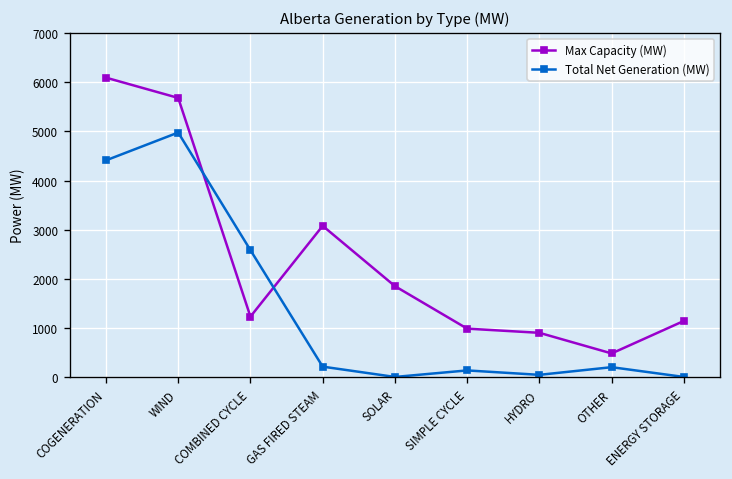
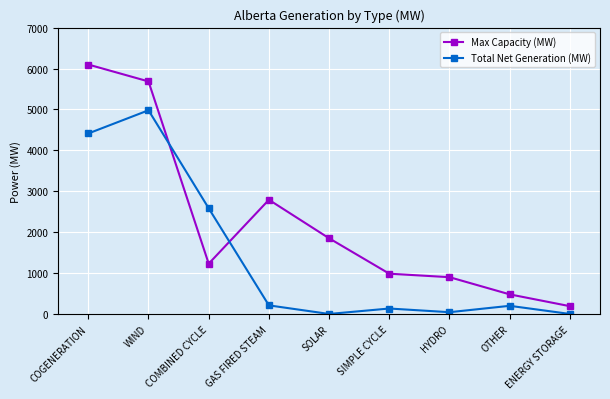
  {
    "Max Capacity (MW)": {
      "COGENERATION": 6100,
      "WIND": 5700,
      "COMBINED CYCLE": 1200,
-     "GAS FIRED STEAM": 3100,
+     "GAS FIRED STEAM": 2800,
      "SOLAR": 1900,
      "SIMPLE CYCLE": 1000,
      "HYDRO": 900,
      "OTHER": 500,
-     "ENERGY STORAGE": 1100
+     "ENERGY STORAGE": 200
    },
    "Total Net Generation (MW)": {
      "COGENERATION": 4400,
      "WIND": 5000,
      "COMBINED CYCLE": 2600,
      "GAS FIRED STEAM": 200,
      "SOLAR": 0,
      "SIMPLE CYCLE": 100,
      "HYDRO": 0,
      "OTHER": 200,
      "ENERGY STORAGE": 0
    }
  }
